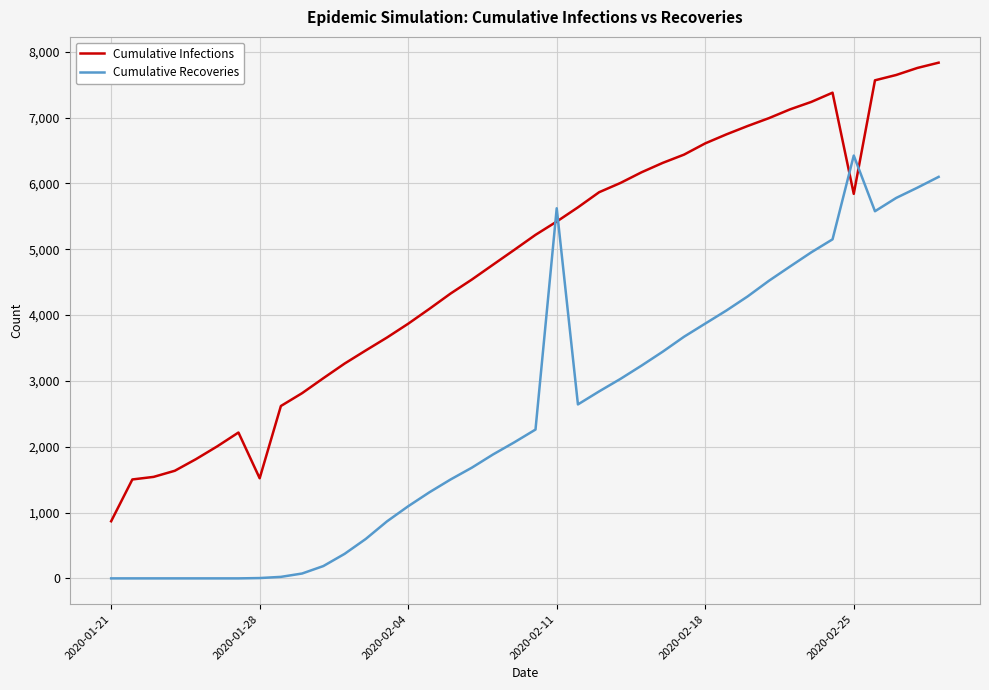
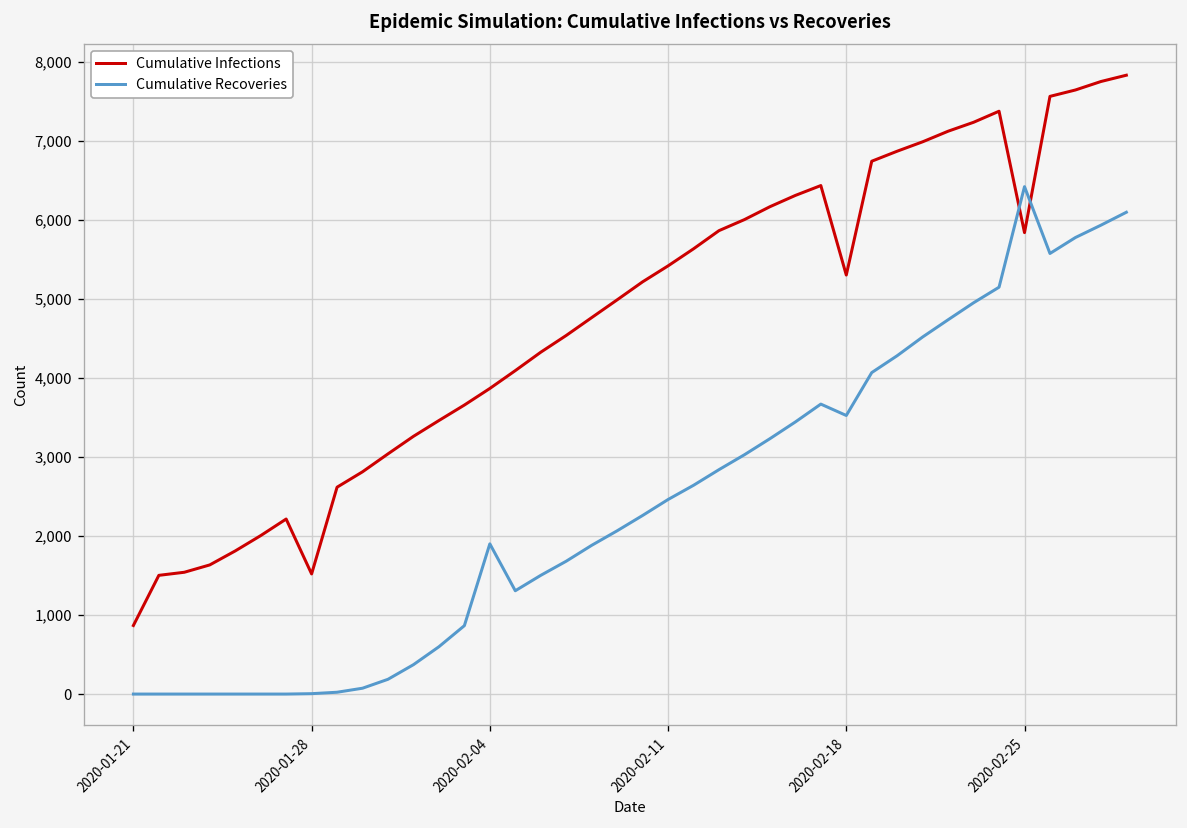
  {
    "Cumulative Infections": {
      "2020-01-21": "900",
      "2020-01-28": "1,500",
      "2020-02-04": "3,900",
      "2020-02-11": "5,400",
-     "2020-02-18": "6,600",
+     "2020-02-18": "5,300",
      "2020-02-25": "5,800"
    },
    "Cumulative Recoveries": {
      "2020-01-21": "0",
      "2020-01-28": "0",
-     "2020-02-04": "1,100",
-     "2020-02-11": "5,600",
-     "2020-02-18": "3,900",
+     "2020-02-04": "1,900",
+     "2020-02-11": "2,500",
+     "2020-02-18": "3,500",
      "2020-02-25": "6,400"
    }
  }
